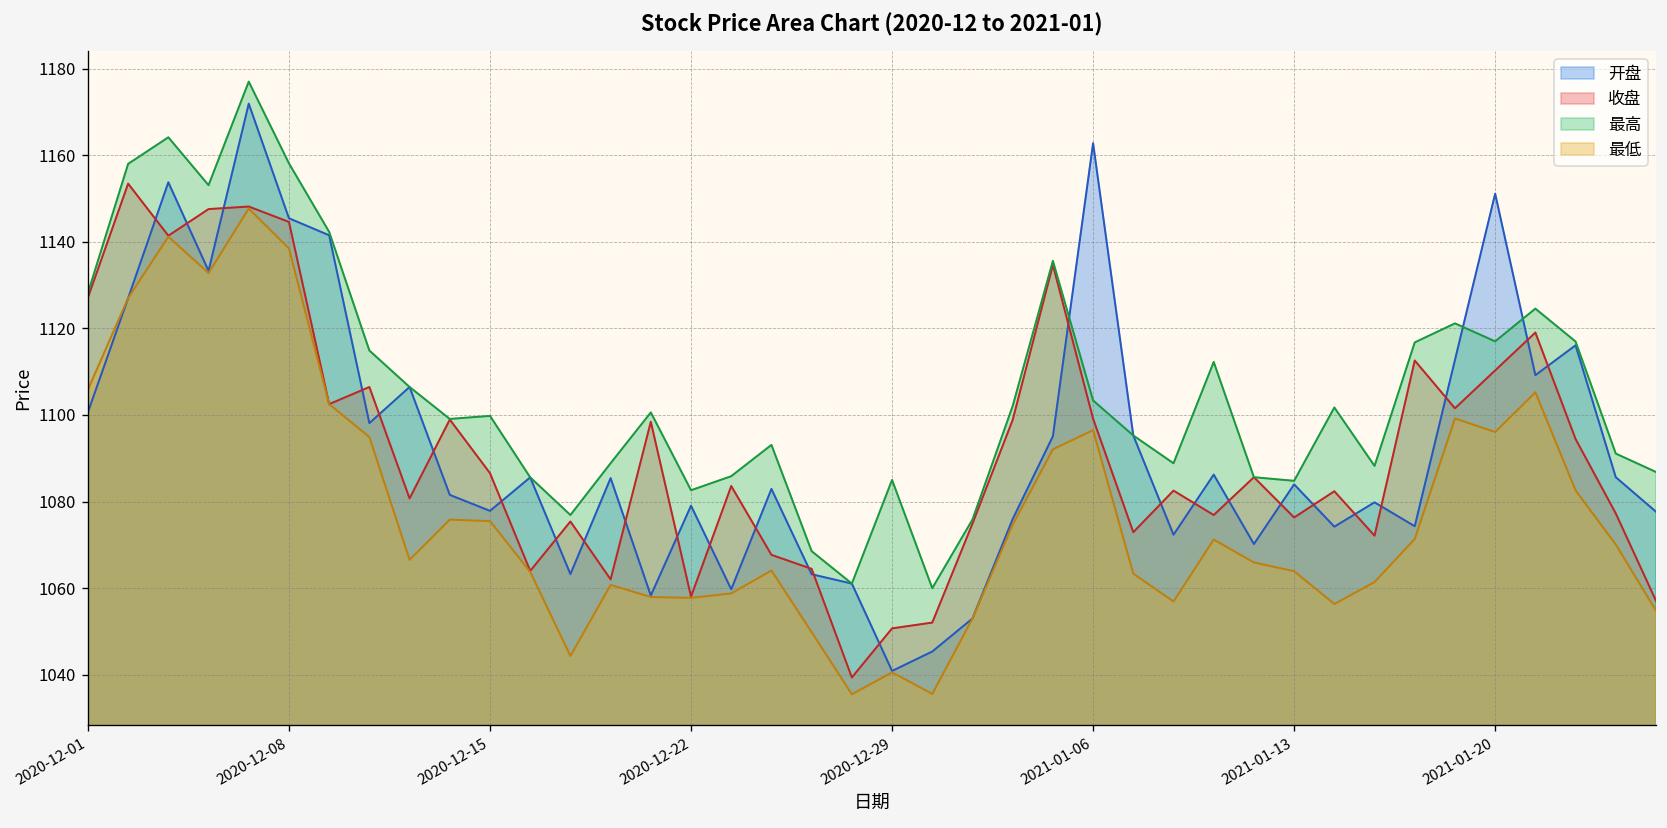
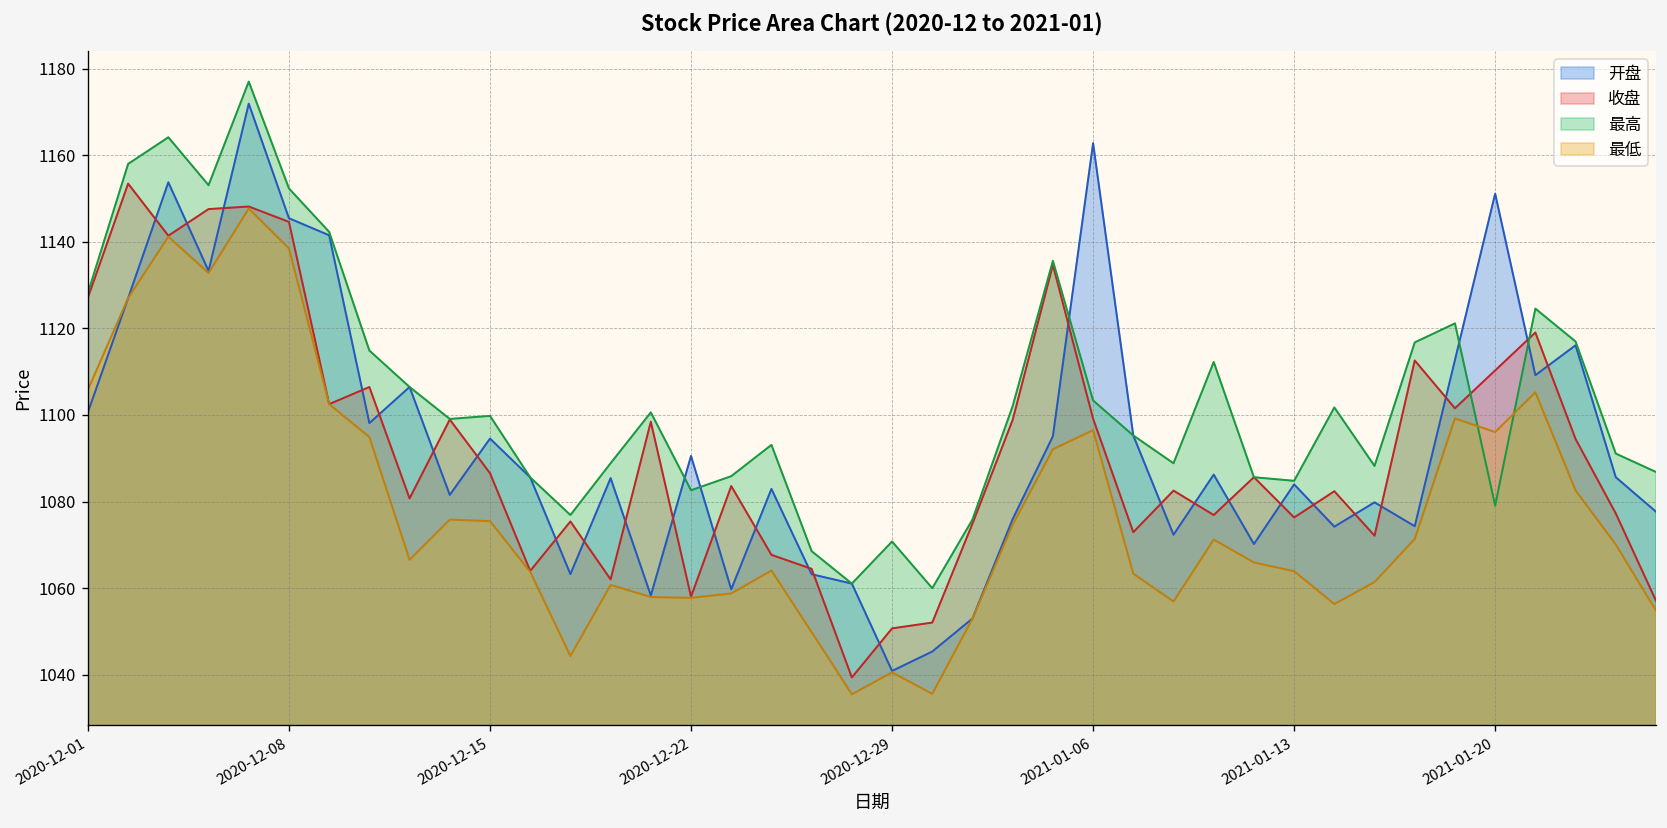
  {
    "开盘": {
      "2020-12-01": 1101,
      "2020-12-08": 1145,
-     "2020-12-15": 1078,
-     "2020-12-22": 1079,
+     "2020-12-15": 1095,
+     "2020-12-22": 1091,
      "2021-01-06": 1163,
      "2021-01-13": 1084,
      "2021-01-20": 1151
    },
    "最高": {
      "2020-12-01": 1128,
-     "2020-12-08": 1158,
+     "2020-12-08": 1152,
      "2020-12-15": 1100,
      "2020-12-22": 1083,
-     "2020-12-29": 1085,
+     "2020-12-29": 1071,
      "2021-01-06": 1103,
      "2021-01-13": 1085,
-     "2021-01-20": 1117
+     "2021-01-20": 1079
    }
  }
